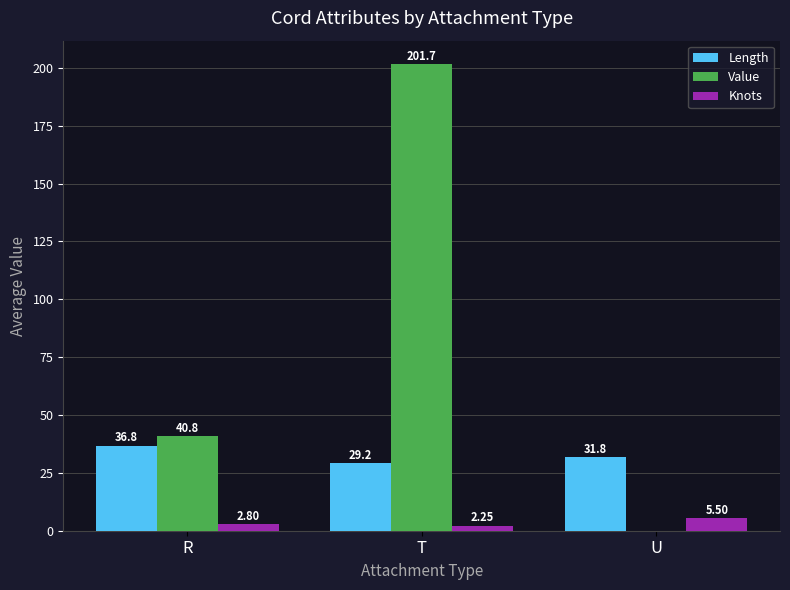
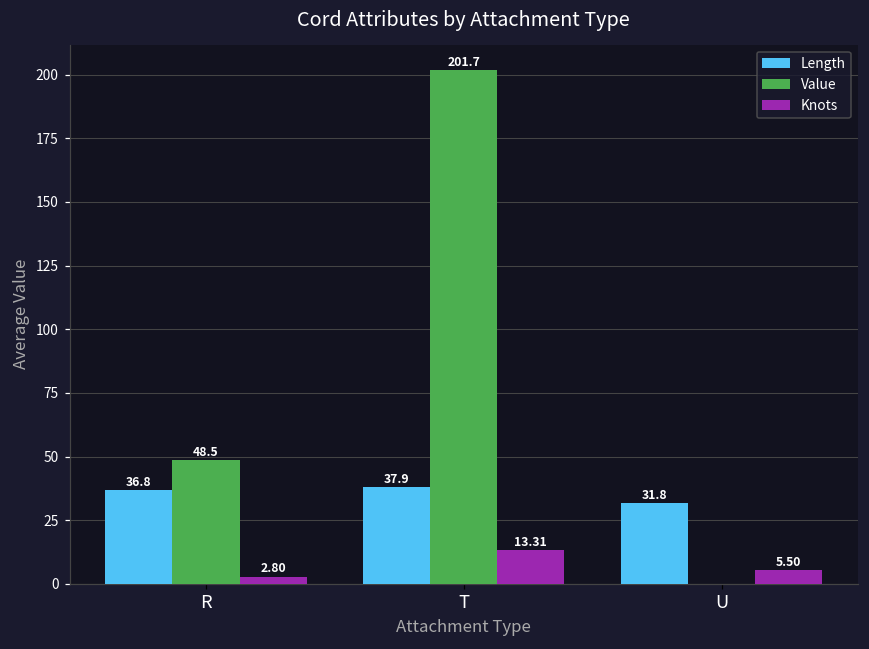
  {
    "Length": {
      "R": 36.8,
-     "T": 29.2,
+     "T": 37.9,
      "U": 31.8
    },
    "Value": {
-     "R": 40.8,
+     "R": 48.5,
      "T": 201.7
    },
    "Knots": {
      "R": 2.80,
-     "T": 2.25,
+     "T": 13.31,
      "U": 5.50
    }
  }
